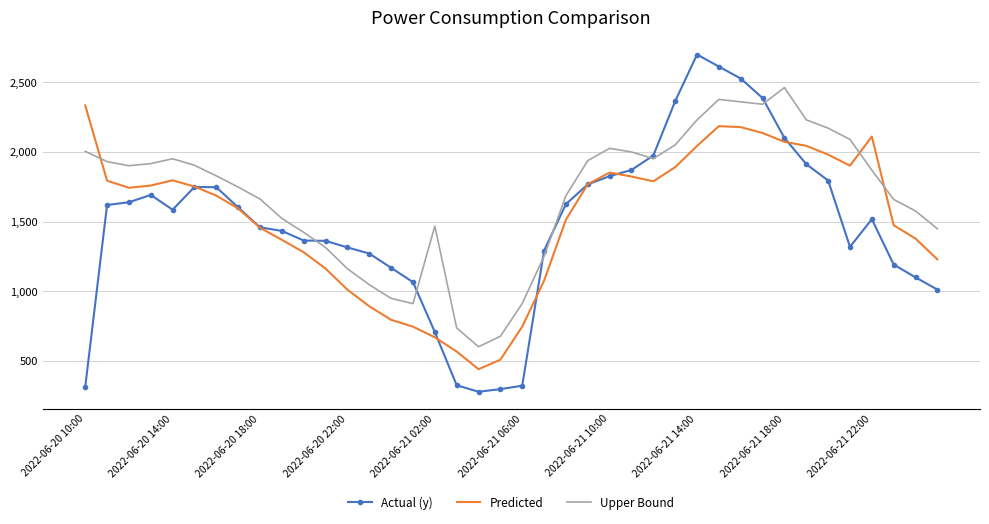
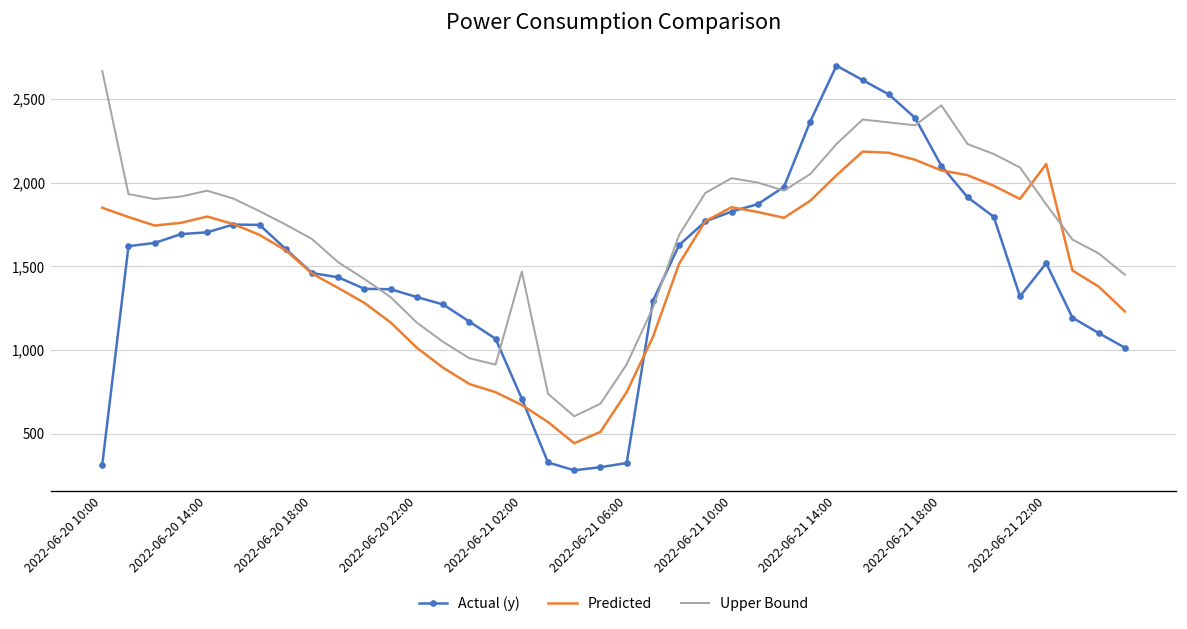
  {
    "Actual (y)": {
      "2022-06-20 10:00": "310",
-     "2022-06-20 14:00": "1,590",
+     "2022-06-20 14:00": "1,700",
      "2022-06-20 22:00": "1,320",
      "2022-06-21 02:00": "710",
      "2022-06-21 06:00": "320",
      "2022-06-21 10:00": "1,830",
      "2022-06-21 14:00": "2,700",
      "2022-06-21 18:00": "2,100",
      "2022-06-21 22:00": "1,520"
    },
    "Predicted": {
-     "2022-06-20 10:00": "2,330",
+     "2022-06-20 10:00": "1,850",
      "2022-06-20 14:00": "1,800",
      "2022-06-20 22:00": "1,010",
      "2022-06-21 02:00": "670",
      "2022-06-21 06:00": "750",
      "2022-06-21 10:00": "1,850",
      "2022-06-21 14:00": "2,040",
      "2022-06-21 18:00": "2,070",
      "2022-06-21 22:00": "2,110"
    },
    "Upper Bound": {
-     "2022-06-20 10:00": "2,010",
+     "2022-06-20 10:00": "2,670",
      "2022-06-20 14:00": "1,950",
      "2022-06-20 18:00": "1,660",
      "2022-06-20 22:00": "1,160",
      "2022-06-21 02:00": "1,470",
      "2022-06-21 06:00": "910",
      "2022-06-21 10:00": "2,030",
      "2022-06-21 14:00": "2,230",
      "2022-06-21 18:00": "2,460",
      "2022-06-21 22:00": "1,870"
    }
  }
